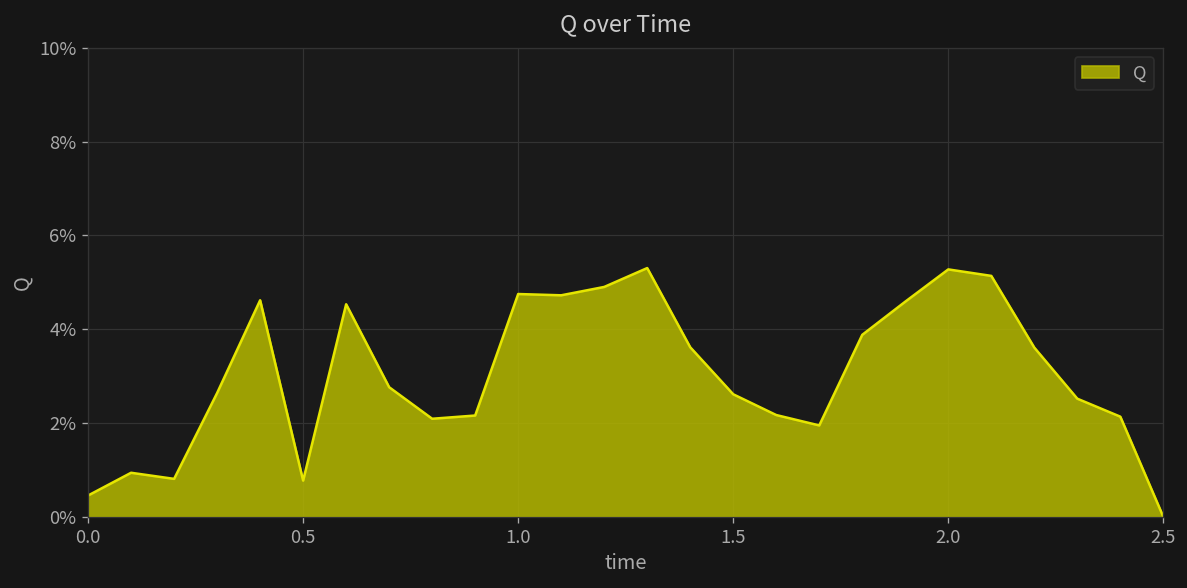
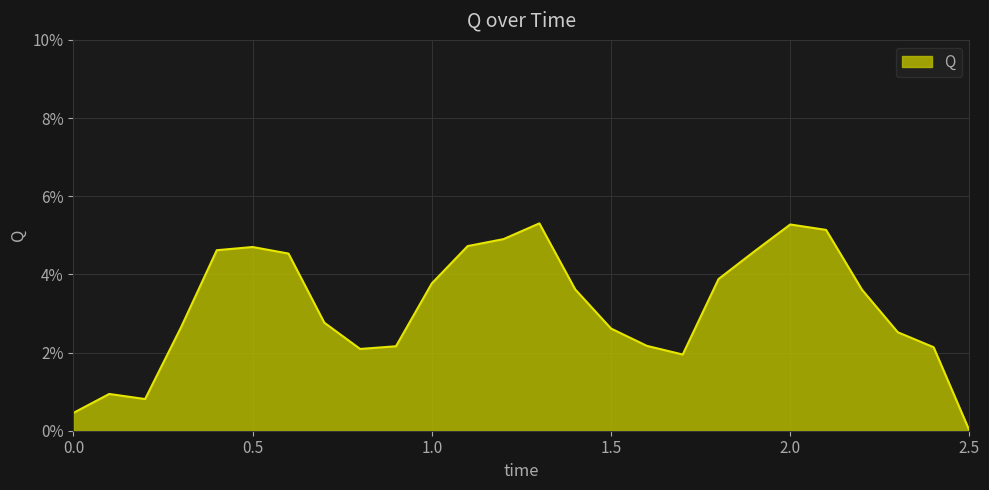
  {
    "0.0": "0.5%",
-   "0.5": "0.8%",
-   "1.0": "4.8%",
+   "0.5": "4.7%",
+   "1.0": "3.8%",
    "1.5": "2.6%",
    "2.0": "5.3%",
    "2.5": "0.0%"
  }
